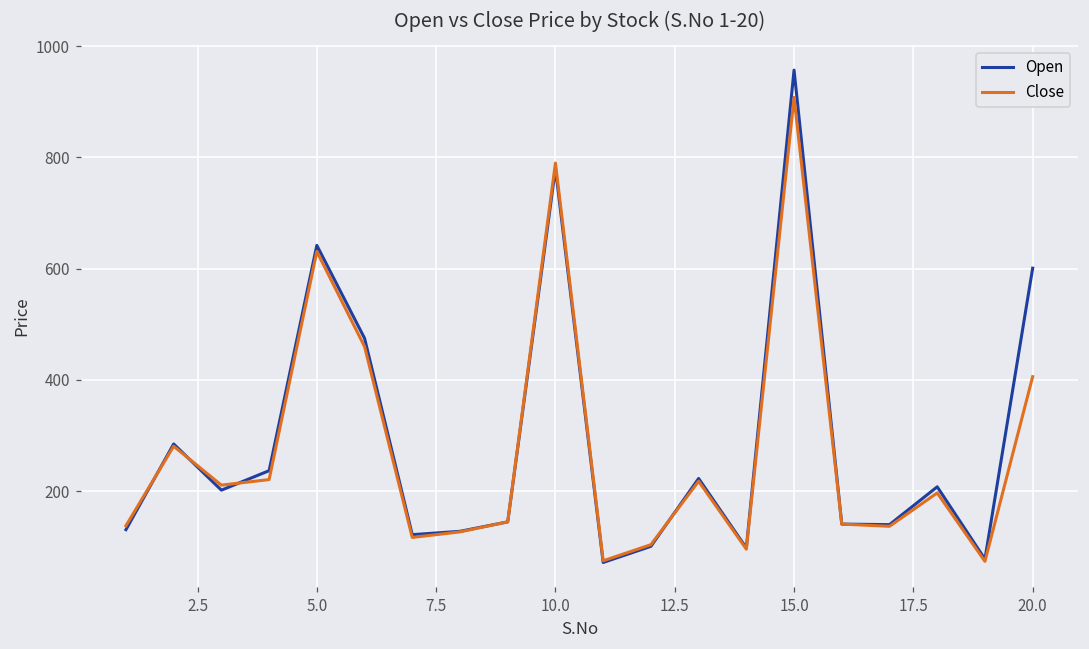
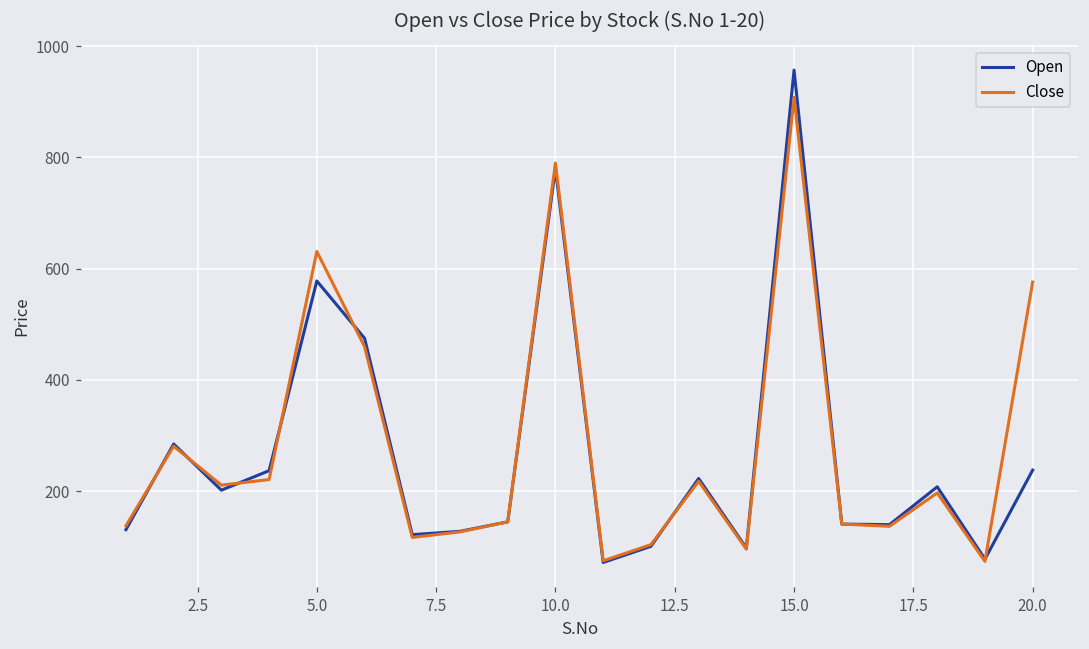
  {
    "Open": {
-     "5.0": 640,
+     "5.0": 580,
      "10.0": 780,
      "15.0": 960,
-     "20.0": 600
+     "20.0": 240
    },
    "Close": {
      "5.0": 630,
      "10.0": 790,
      "15.0": 910,
-     "20.0": 410
+     "20.0": 580
    }
  }
